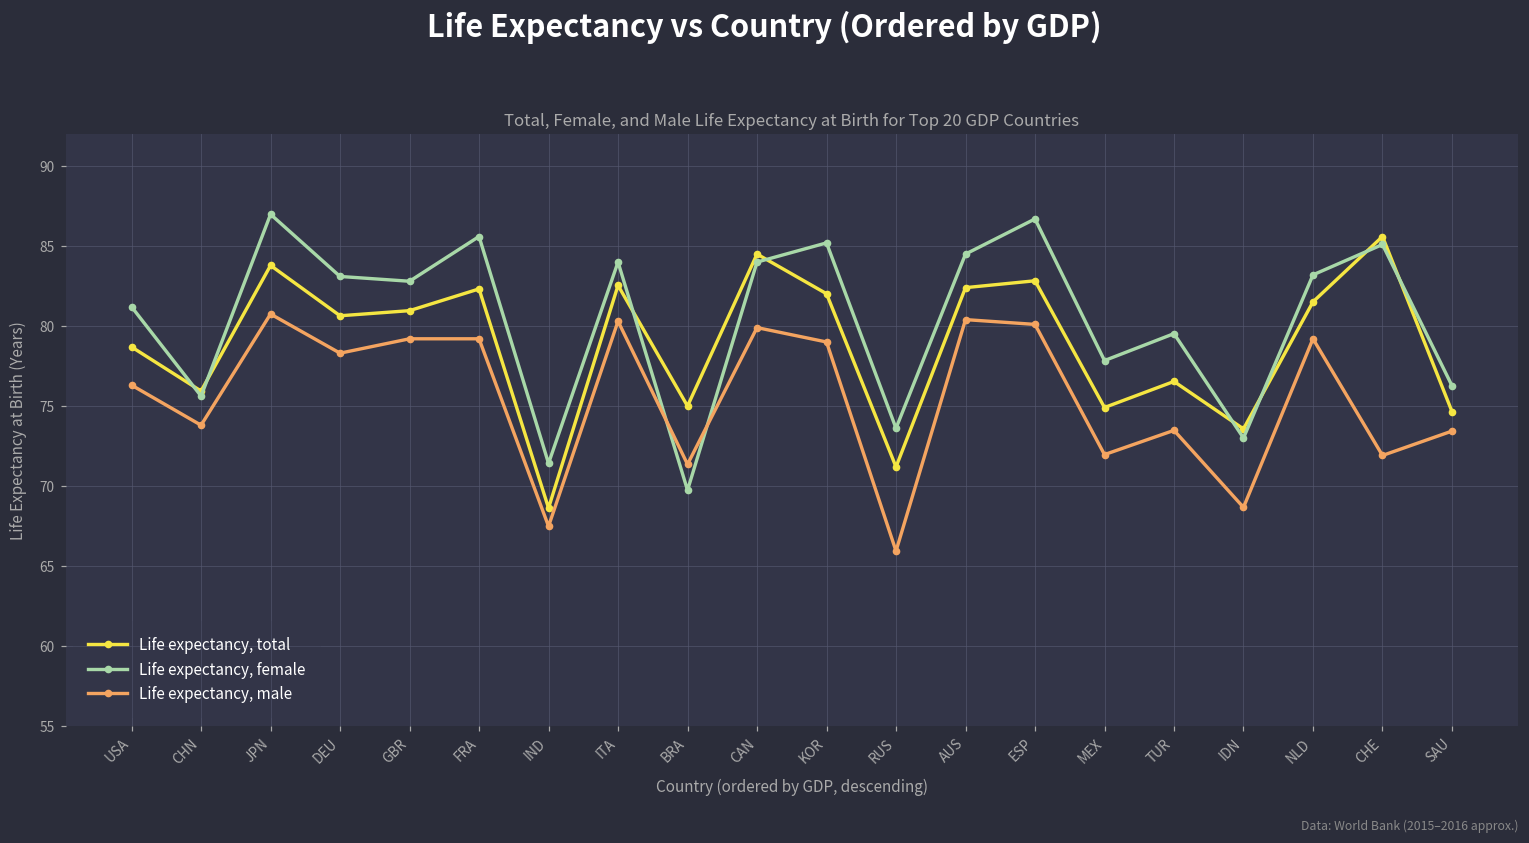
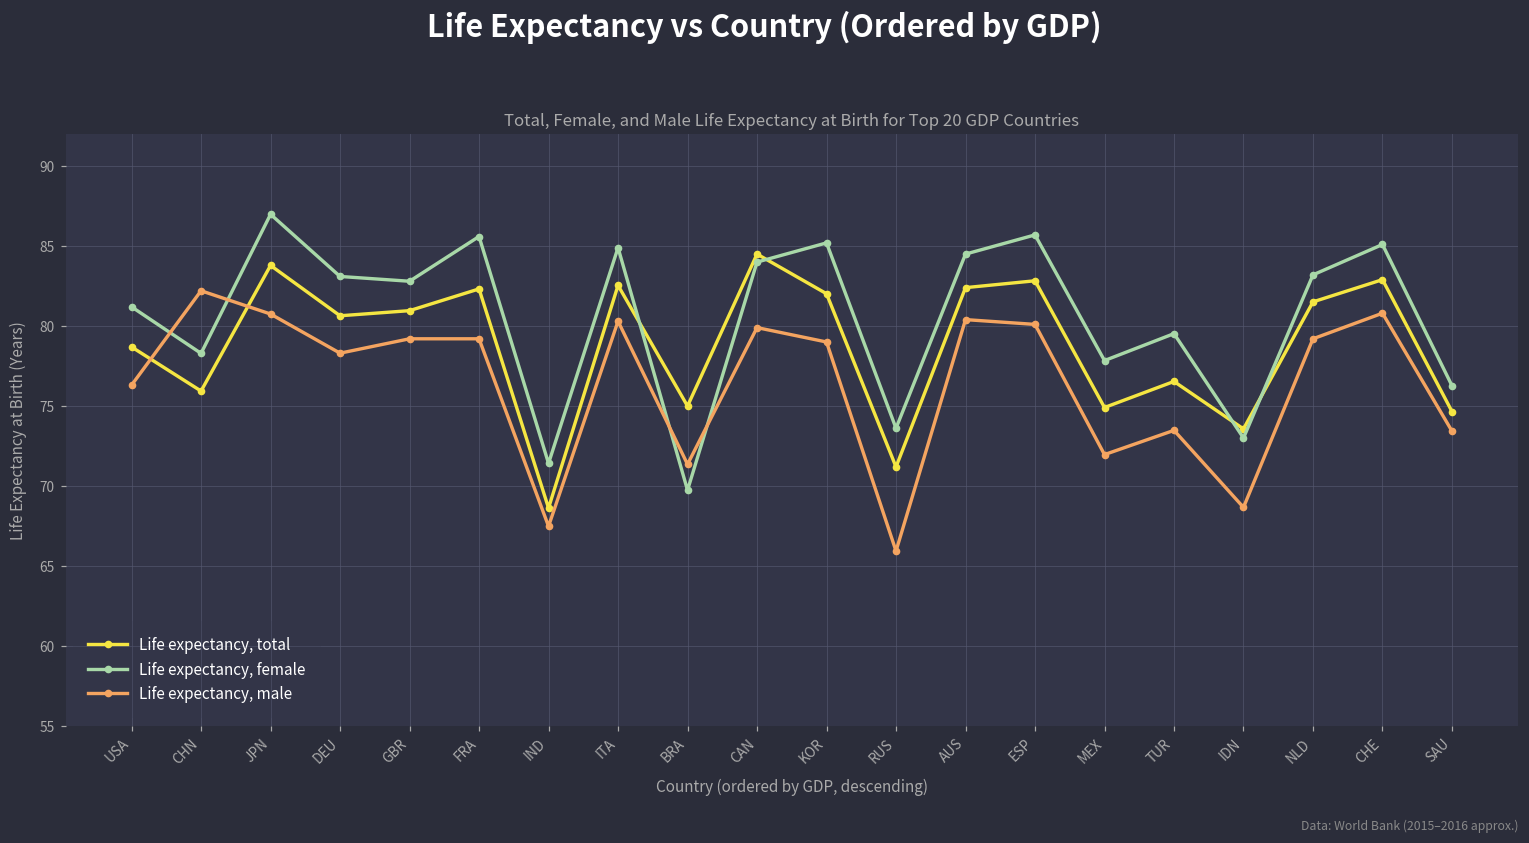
  {
    "Life expectancy, total": {
      "USA": 78.7,
      "CHN": 75.9,
      "JPN": 83.8,
      "DEU": 80.6,
      "GBR": 81.0,
      "FRA": 82.3,
      "IND": 68.6,
      "ITA": 82.5,
      "BRA": 75.0,
      "CAN": 84.5,
      "KOR": 82.0,
      "RUS": 71.2,
      "AUS": 82.4,
      "ESP": 82.8,
      "MEX": 74.9,
      "TUR": 76.5,
      "IDN": 73.6,
      "NLD": 81.5,
-     "CHE": 85.6,
+     "CHE": 82.9,
      "SAU": 74.7
    },
    "Life expectancy, female": {
      "USA": 81.2,
-     "CHN": 75.6,
+     "CHN": 78.3,
      "JPN": 87.0,
      "DEU": 83.1,
      "GBR": 82.8,
      "FRA": 85.6,
      "IND": 71.4,
-     "ITA": 84.0,
+     "ITA": 84.9,
      "BRA": 69.7,
      "CAN": 84.0,
      "KOR": 85.2,
      "RUS": 73.6,
      "AUS": 84.5,
-     "ESP": 86.7,
+     "ESP": 85.7,
      "MEX": 77.8,
      "TUR": 79.5,
      "IDN": 73.0,
      "NLD": 83.2,
      "CHE": 85.1,
      "SAU": 76.3
    },
    "Life expectancy, male": {
      "USA": 76.3,
-     "CHN": 73.8,
+     "CHN": 82.2,
      "JPN": 80.8,
      "DEU": 78.3,
      "GBR": 79.2,
      "FRA": 79.2,
      "IND": 67.5,
      "ITA": 80.3,
      "BRA": 71.3,
      "CAN": 79.9,
      "KOR": 79.0,
      "RUS": 65.9,
      "AUS": 80.4,
      "ESP": 80.1,
      "MEX": 72.0,
      "TUR": 73.5,
      "IDN": 68.7,
      "NLD": 79.2,
-     "CHE": 71.9,
+     "CHE": 80.8,
      "SAU": 73.4
    }
  }
